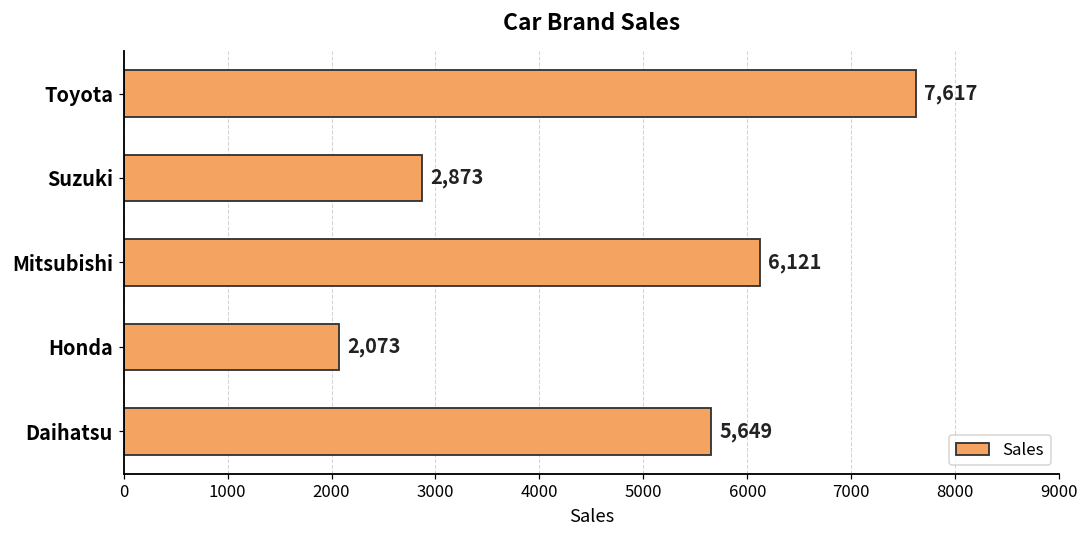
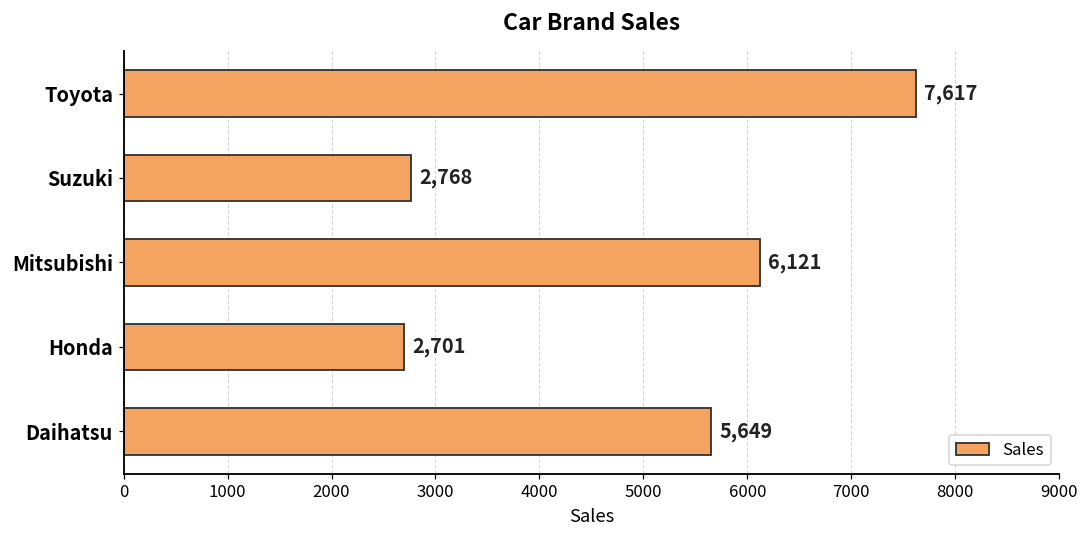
  {
    "Toyota": "7,617",
-   "Suzuki": "2,873",
+   "Suzuki": "2,768",
    "Mitsubishi": "6,121",
-   "Honda": "2,073",
+   "Honda": "2,701",
    "Daihatsu": "5,649"
  }
